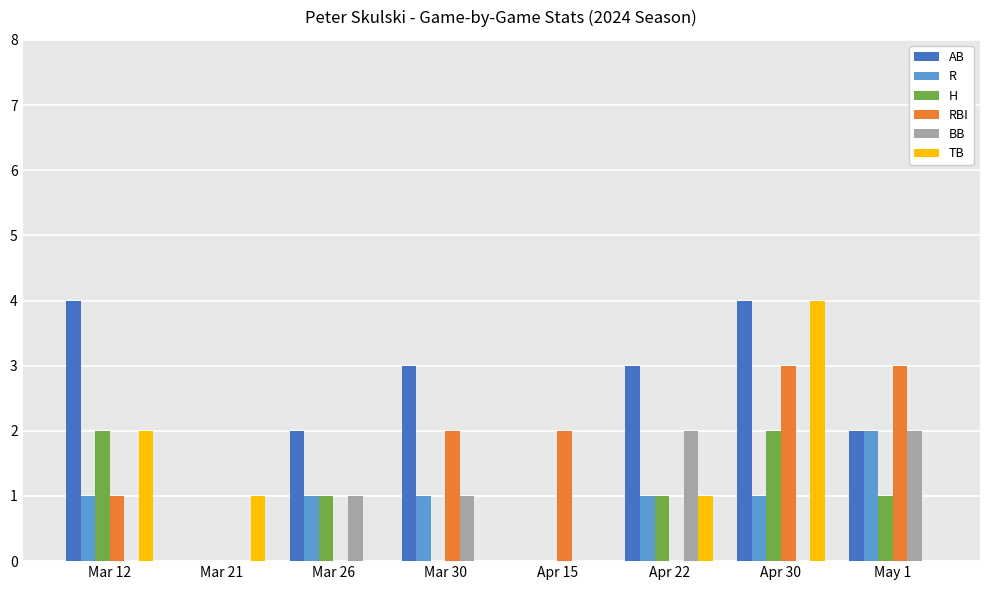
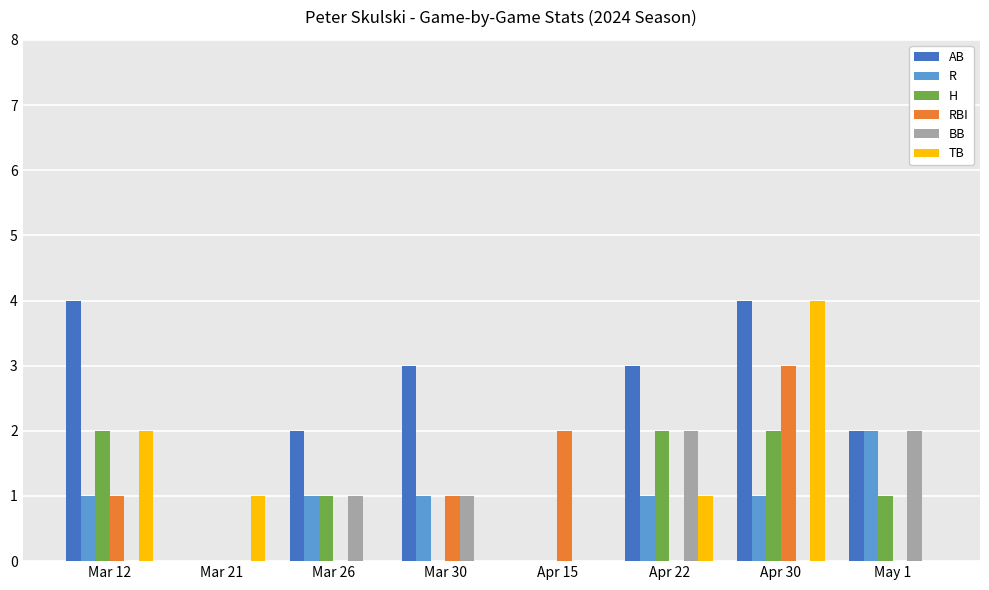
  {
    "H": {
      "Mar 12": 2,
      "Mar 21": 0,
      "Mar 26": 1,
      "Mar 30": 0,
      "Apr 15": 0,
-     "Apr 22": 1,
+     "Apr 22": 2,
      "Apr 30": 2,
      "May 1": 1
    },
    "RBI": {
      "Mar 12": 1,
      "Mar 21": 0,
      "Mar 26": 0,
-     "Mar 30": 2,
+     "Mar 30": 1,
      "Apr 15": 2,
      "Apr 22": 0,
      "Apr 30": 3,
-     "May 1": 3
+     "May 1": 0
    },
    "BB": {
      "Mar 12": 0,
      "Mar 21": 0,
      "Mar 26": 1,
      "Mar 30": 1,
      "Apr 15": 0,
      "Apr 22": 2,
      "Apr 30": 0,
      "May 1": 2
    },
    "TB": {
      "Mar 12": 2,
      "Mar 21": 1,
      "Mar 26": 0,
      "Mar 30": 0,
      "Apr 15": 0,
      "Apr 22": 1,
      "Apr 30": 4,
      "May 1": 0
    }
  }
